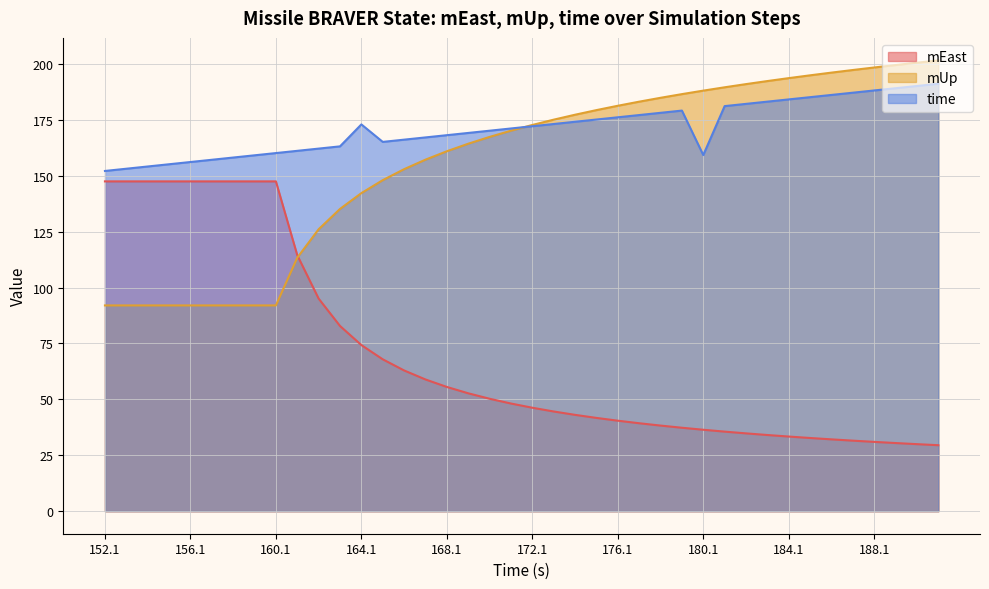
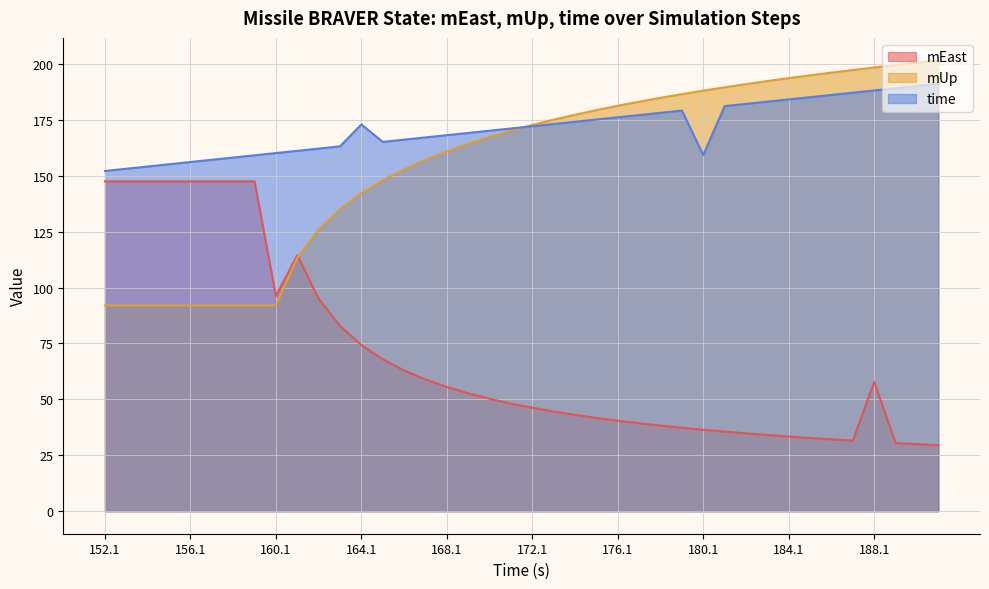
  {
    "mEast": {
      "152.1": 147,
      "156.1": 147,
-     "160.1": 147,
+     "160.1": 96,
      "164.1": 74,
      "168.1": 56,
      "172.1": 46,
      "176.1": 40,
      "180.1": 36,
      "184.1": 33,
-     "188.1": 31
+     "188.1": 58
    },
    "mUp": {
      "152.1": 92,
      "156.1": 92,
      "160.1": 92,
      "164.1": 142,
      "168.1": 161,
      "176.1": 181,
      "180.1": 188,
      "184.1": 194,
      "188.1": 198
    },
    "time": {
      "152.1": 152,
      "156.1": 156,
      "160.1": 160,
      "164.1": 173,
      "168.1": 168,
      "176.1": 176,
      "180.1": 159,
      "184.1": 184,
      "188.1": 188
    }
  }
